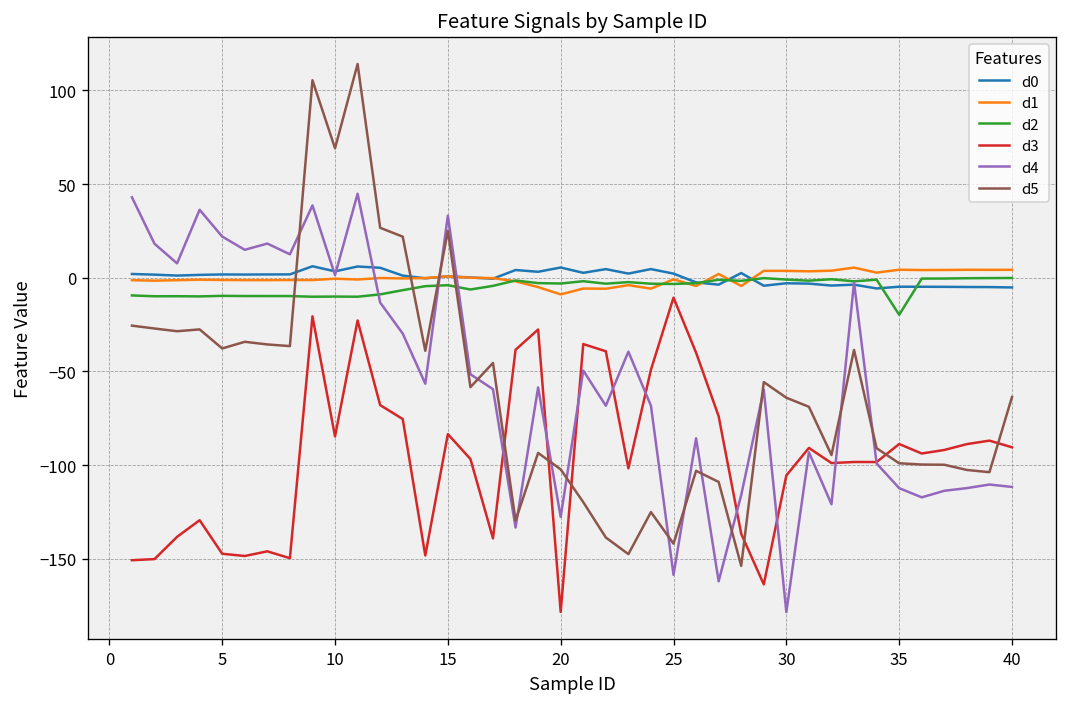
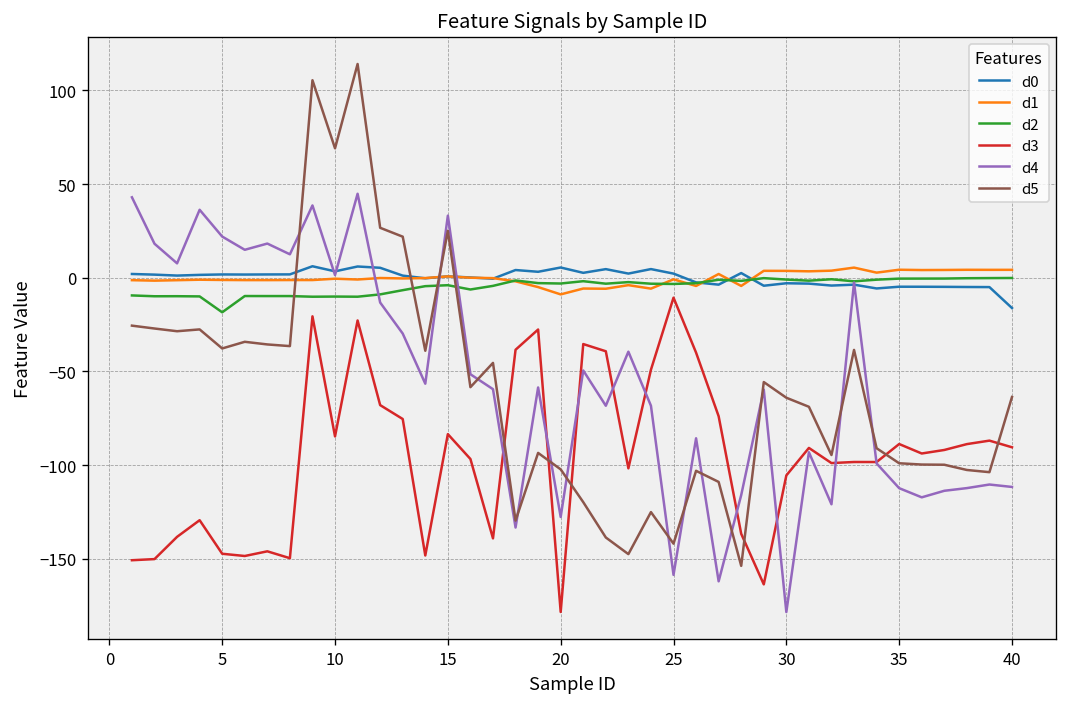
  {
    "d0": {
      "5": 2,
      "10": 3,
      "20": 5,
      "25": 2,
      "30": -3,
      "35": -5,
-     "40": -5
+     "40": -16
    },
    "d1": {
      "5": -1,
      "10": -1,
      "20": -9,
      "25": -1,
      "30": 4,
      "35": 4,
      "40": 4
    },
    "d2": {
-     "5": -10,
+     "5": -18,
      "10": -10,
      "15": -4,
      "20": -3,
      "25": -3,
      "30": -1,
-     "35": -20,
+     "35": 0,
      "40": 0
    },
    "d3": {
      "5": -147,
      "10": -85,
      "15": -83,
      "20": -178,
      "25": -11,
      "30": -106,
      "35": -89,
      "40": -90
    },
    "d4": {
      "5": 22,
      "10": 1,
      "15": 33,
      "20": -128,
      "25": -159,
      "30": -178,
      "35": -112,
      "40": -112
    },
    "d5": {
      "5": -38,
      "10": 69,
      "15": 25,
      "20": -102,
      "25": -142,
      "30": -64,
      "35": -99,
      "40": -64
    }
  }
